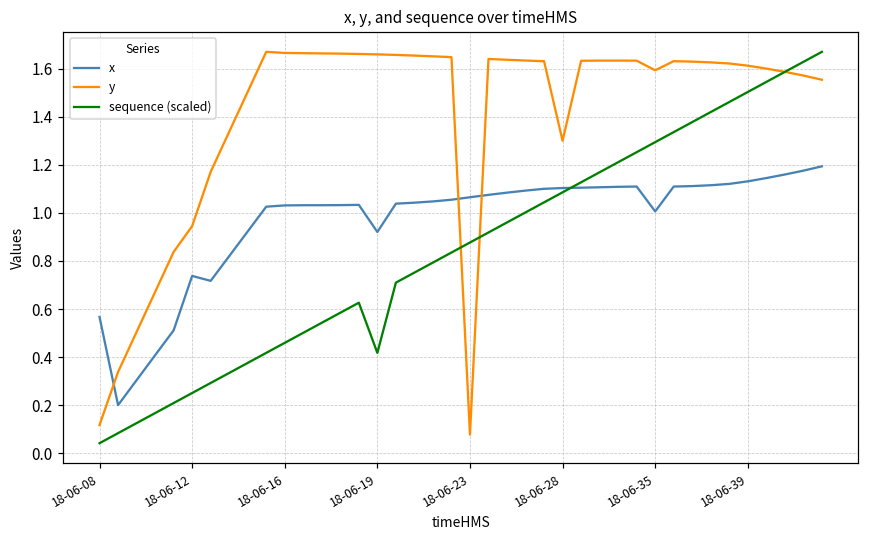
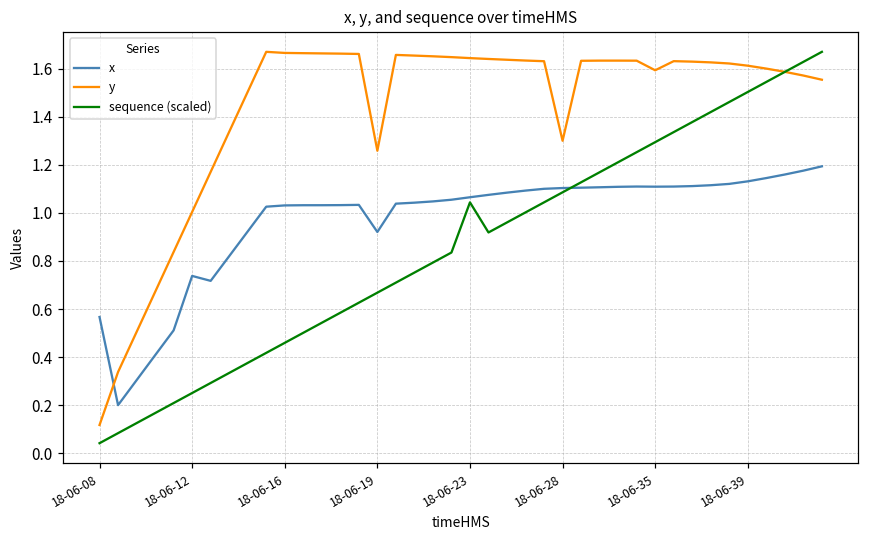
  {
    "x": {
      "18-06-08": 0.57,
      "18-06-12": 0.74,
      "18-06-19": 0.92,
      "18-06-23": 1.07,
      "18-06-28": 1.10,
-     "18-06-35": 1.01
+     "18-06-35": 1.11
    },
    "y": {
      "18-06-08": 0.12,
-     "18-06-12": 0.95,
-     "18-06-19": 1.66,
-     "18-06-23": 0.08,
+     "18-06-12": 1.00,
+     "18-06-19": 1.26,
+     "18-06-23": 1.64,
      "18-06-28": 1.30,
      "18-06-35": 1.59
    },
    "sequence (scaled)": {
      "18-06-08": 0.04,
      "18-06-12": 0.25,
-     "18-06-19": 0.42,
-     "18-06-23": 0.88,
+     "18-06-19": 0.67,
+     "18-06-23": 1.04,
      "18-06-28": 1.09,
      "18-06-35": 1.29
    }
  }
